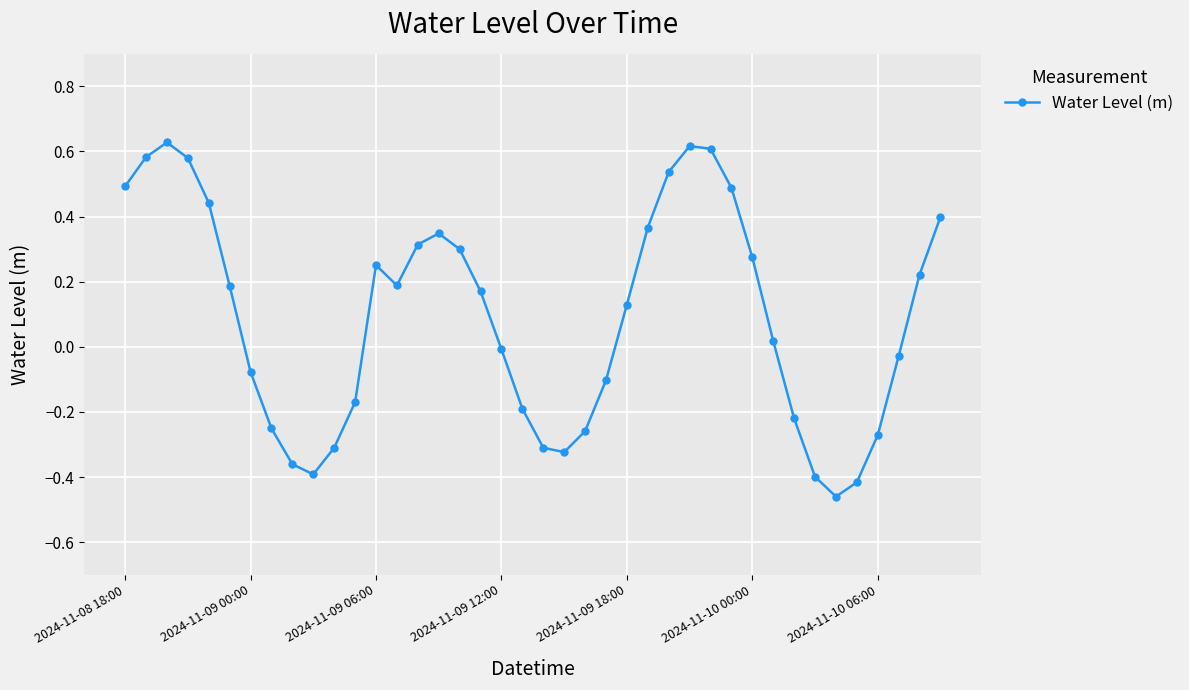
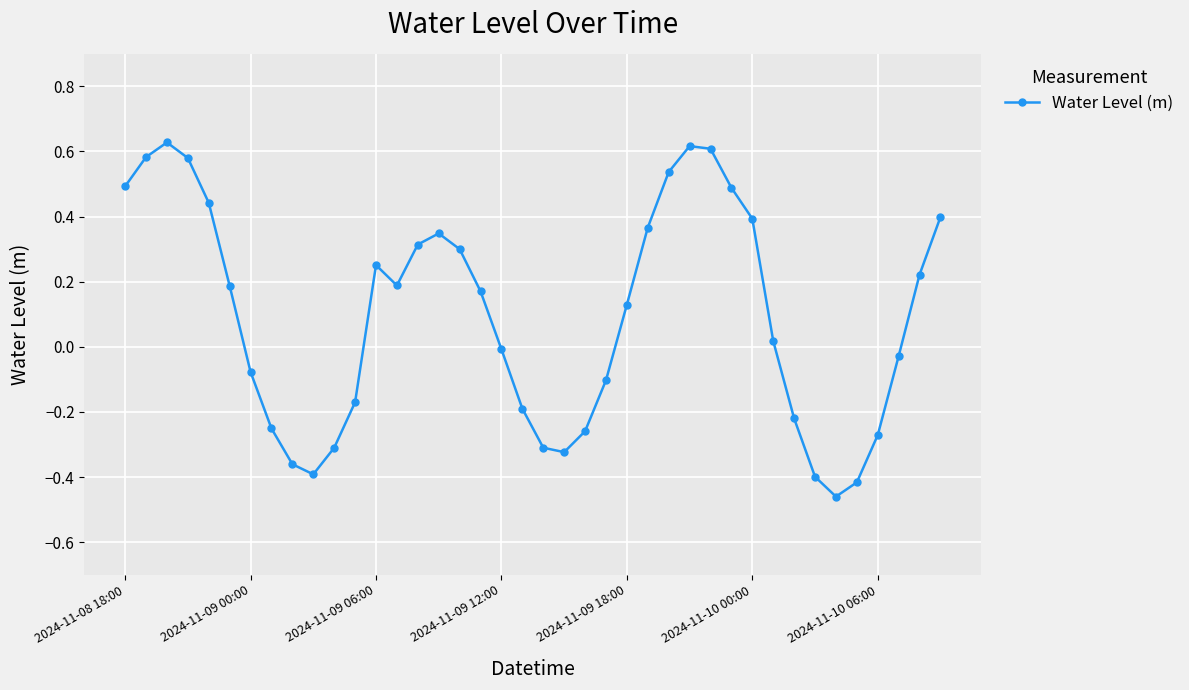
  {
    "2024-11-08 18:00": 0.49,
    "2024-11-09 00:00": -0.08,
    "2024-11-09 06:00": 0.25,
    "2024-11-09 12:00": -0.01,
    "2024-11-09 18:00": 0.13,
-   "2024-11-10 00:00": 0.27,
+   "2024-11-10 00:00": 0.39,
    "2024-11-10 06:00": -0.27
  }
